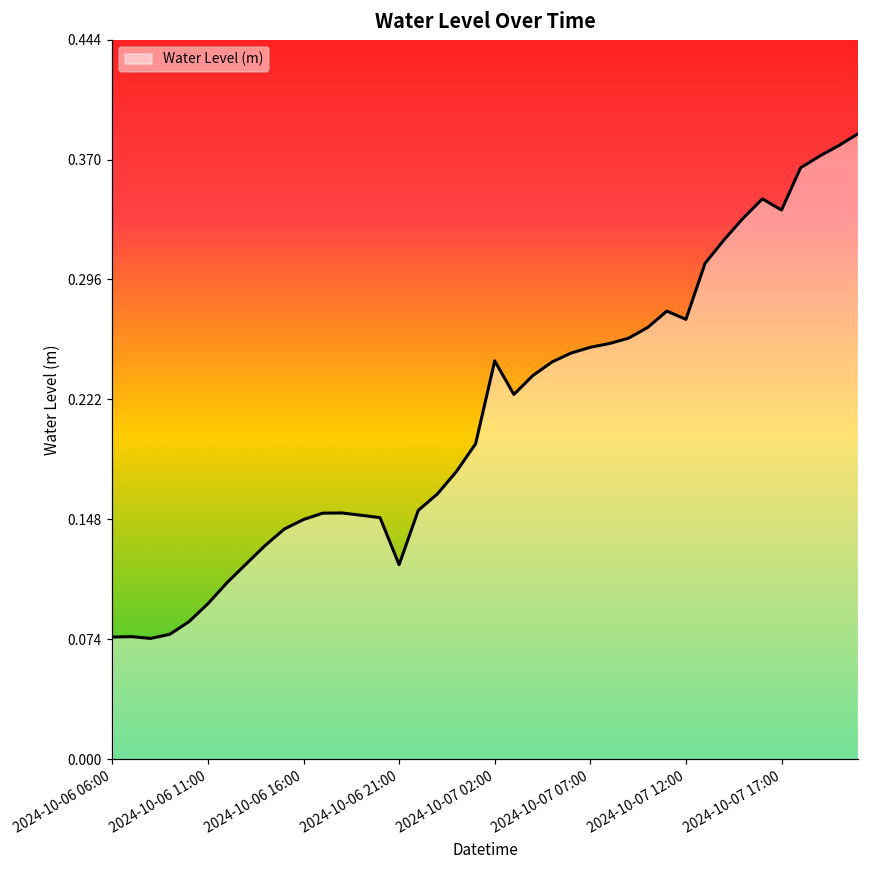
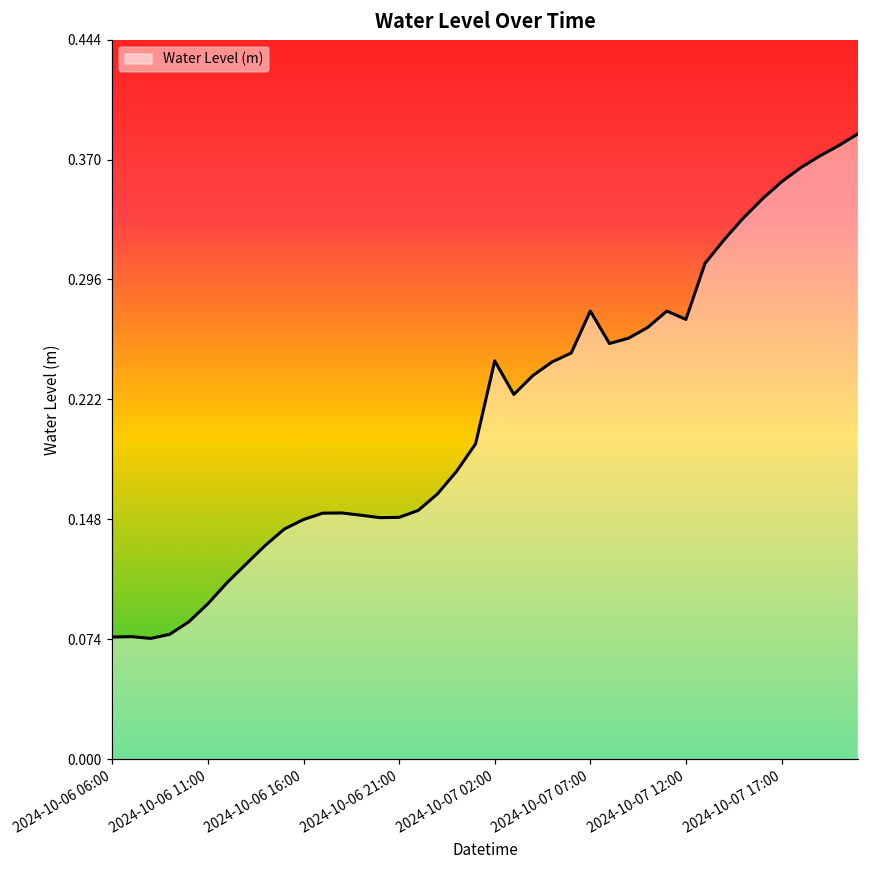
  {
    "2024-10-06 06:00": 0.075,
    "2024-10-06 11:00": 0.096,
    "2024-10-06 16:00": 0.148,
-   "2024-10-06 21:00": 0.120,
+   "2024-10-06 21:00": 0.149,
    "2024-10-07 02:00": 0.246,
-   "2024-10-07 07:00": 0.254,
+   "2024-10-07 07:00": 0.277,
    "2024-10-07 12:00": 0.271,
-   "2024-10-07 17:00": 0.339
+   "2024-10-07 17:00": 0.356
  }
